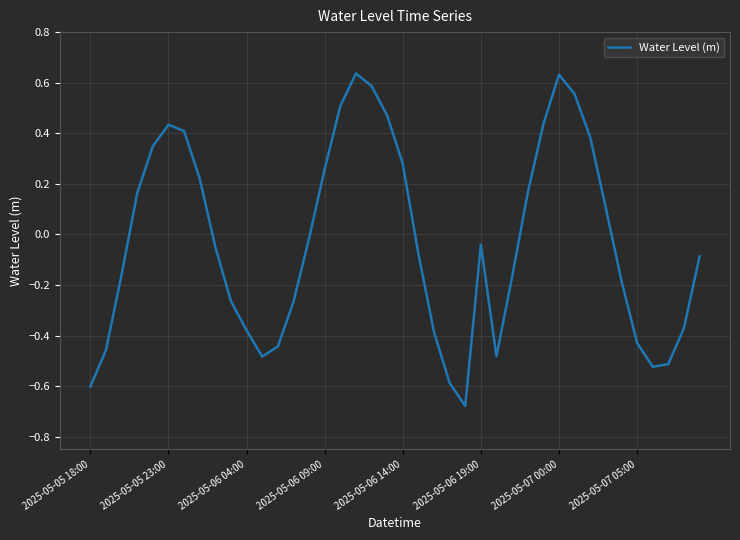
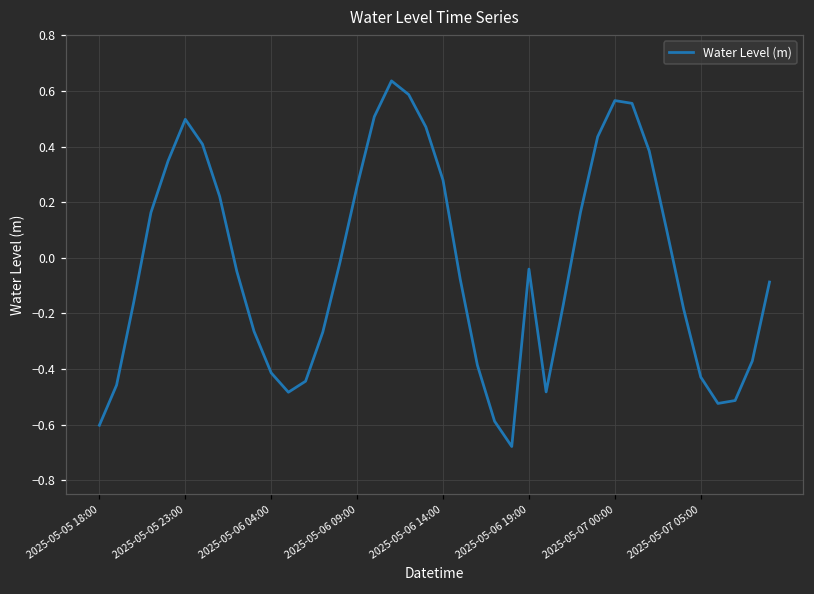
  {
    "2025-05-05 18:00": -0.60,
-   "2025-05-05 23:00": 0.43,
-   "2025-05-06 04:00": -0.38,
+   "2025-05-05 23:00": 0.50,
+   "2025-05-06 04:00": -0.41,
    "2025-05-06 09:00": 0.26,
    "2025-05-06 14:00": 0.28,
    "2025-05-06 19:00": -0.04,
-   "2025-05-07 00:00": 0.63,
+   "2025-05-07 00:00": 0.57,
    "2025-05-07 05:00": -0.43
  }
